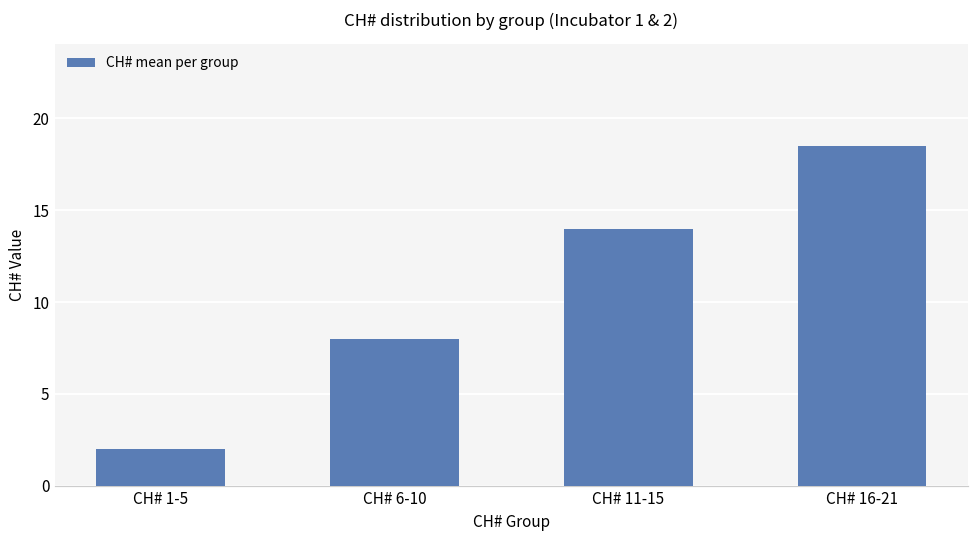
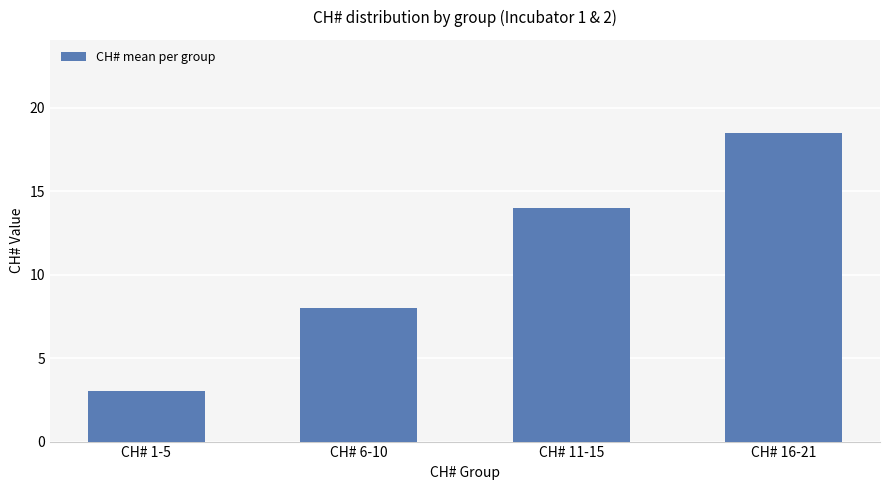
  {
-   "CH# 1-5": 2,
+   "CH# 1-5": 3,
    "CH# 6-10": 8,
    "CH# 11-15": 14,
    "CH# 16-21": 18.5
  }
